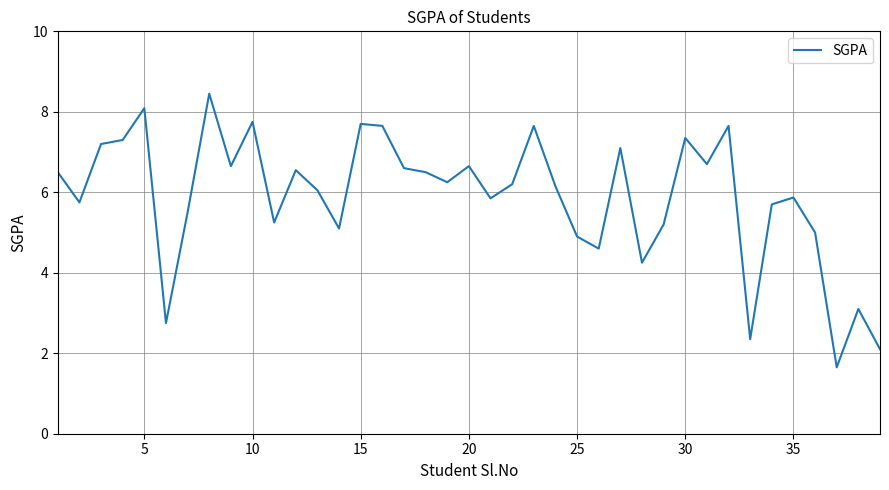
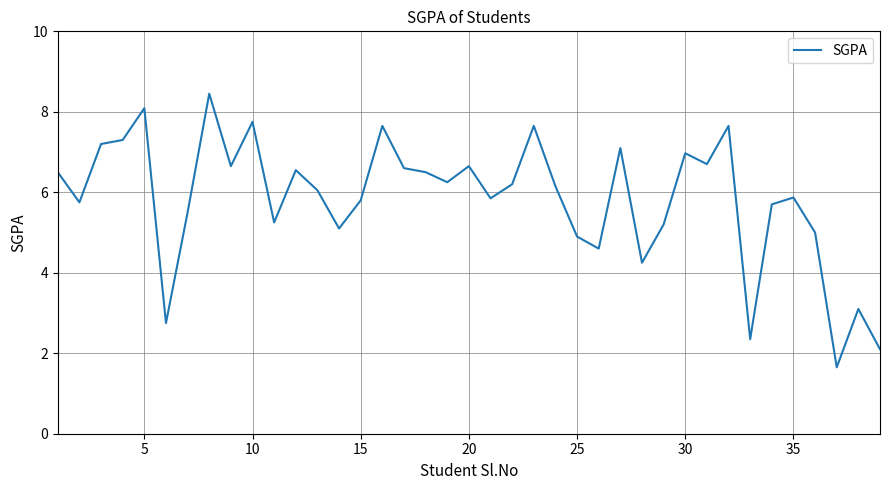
  {
    "5": 8.1,
    "10": 7.8,
-   "15": 7.7,
+   "15": 5.8,
    "20": 6.7,
    "25": 4.9,
-   "30": 7.4,
+   "30": 7.0,
    "35": 5.9
  }
